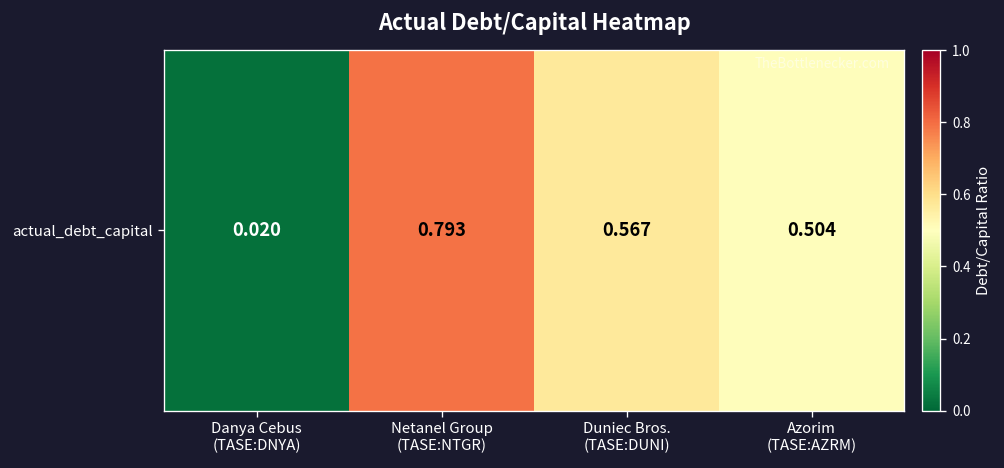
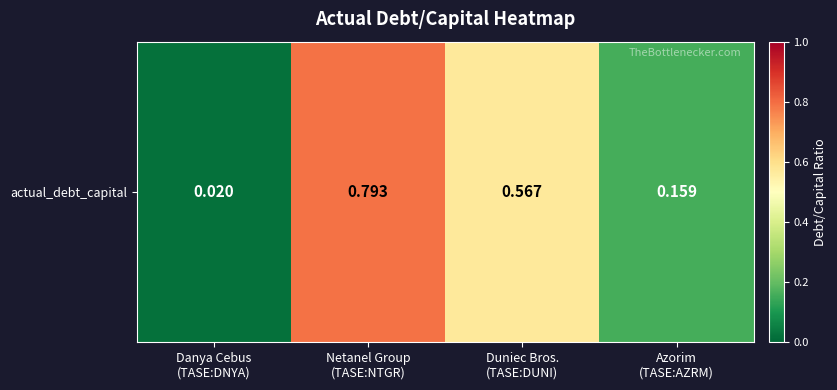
  {
    "actual_debt_capital": {
      "Danya Cebus (TASE:DNYA)": 0.020,
      "Netanel Group (TASE:NTGR)": 0.793,
      "Duniec Bros. (TASE:DUNI)": 0.567,
-     "Azorim (TASE:AZRM)": 0.504
+     "Azorim (TASE:AZRM)": 0.159
    }
  }
